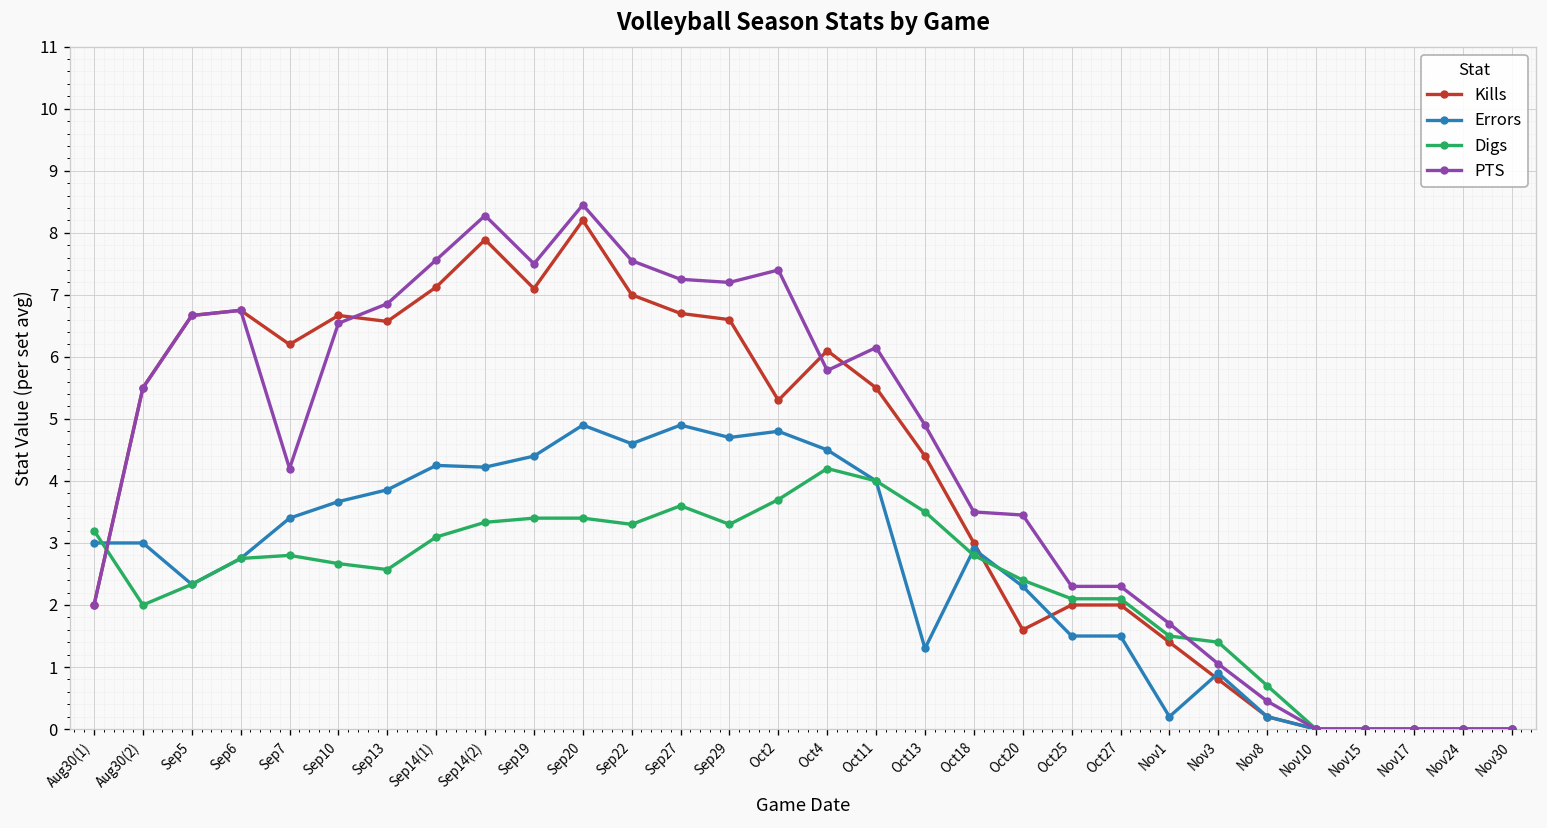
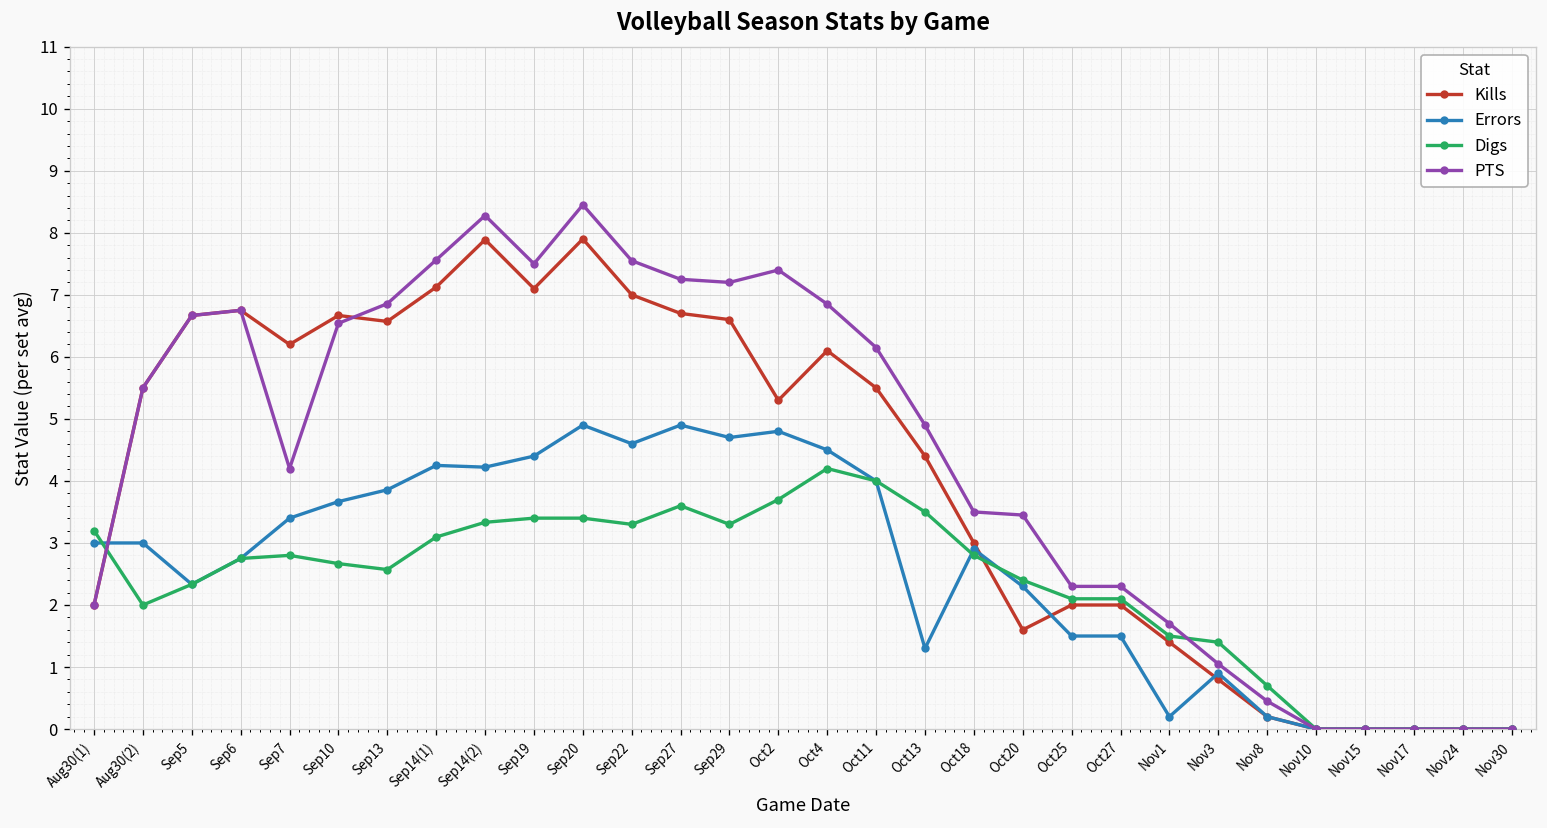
  {
    "Kills": {
      "Sep7": 6.2,
      "Sep10": 6.7,
      "Sep13": 6.6,
      "Sep14(1)": 7.1,
      "Sep14(2)": 7.9,
      "Sep19": 7.1,
-     "Sep20": 8.2,
+     "Sep20": 7.9,
      "Sep22": 7.0,
      "Sep27": 6.7,
      "Sep29": 6.6,
      "Oct2": 5.3,
      "Oct4": 6.1,
      "Oct11": 5.5,
      "Oct13": 4.4,
      "Oct18": 3.0,
      "Oct20": 1.6,
      "Oct25": 2.0,
      "Oct27": 2.0,
      "Nov1": 1.4,
      "Nov3": 0.8
    },
    "Errors": {
      "Aug30(1)": 3.0,
      "Aug30(2)": 3.0,
      "Sep7": 3.4,
      "Sep10": 3.7,
      "Sep13": 3.9,
      "Sep14(1)": 4.3,
      "Sep14(2)": 4.2,
      "Sep19": 4.4,
      "Sep20": 4.9,
      "Sep22": 4.6,
      "Sep27": 4.9,
      "Sep29": 4.7,
      "Oct2": 4.8,
      "Oct4": 4.5,
      "Oct13": 1.3,
      "Oct18": 2.9,
      "Oct20": 2.3,
      "Oct25": 1.5,
      "Oct27": 1.5,
      "Nov1": 0.2,
      "Nov3": 0.9
    },
    "Digs": {
      "Aug30(1)": 3.2,
      "Aug30(2)": 2.0,
      "Sep7": 2.8,
      "Sep10": 2.7,
      "Sep13": 2.6,
      "Sep14(1)": 3.1,
      "Sep14(2)": 3.3,
      "Sep19": 3.4,
      "Sep20": 3.4,
      "Sep22": 3.3,
      "Sep27": 3.6,
      "Sep29": 3.3,
      "Oct2": 3.7,
      "Oct4": 4.2,
      "Oct13": 3.5,
      "Oct18": 2.8,
      "Oct20": 2.4,
      "Oct25": 2.1,
      "Oct27": 2.1,
      "Nov1": 1.5,
      "Nov3": 1.4,
      "Nov8": 0.7
    },
    "PTS": {
      "Sep7": 4.2,
      "Sep10": 6.5,
      "Sep13": 6.9,
      "Sep14(1)": 7.6,
      "Sep14(2)": 8.3,
      "Sep19": 7.5,
      "Sep20": 8.5,
      "Sep22": 7.6,
      "Sep27": 7.3,
      "Sep29": 7.2,
      "Oct2": 7.4,
-     "Oct4": 5.8,
+     "Oct4": 6.9,
      "Oct11": 6.2,
      "Oct13": 4.9,
      "Oct18": 3.5,
      "Oct20": 3.5,
      "Oct25": 2.3,
      "Oct27": 2.3,
      "Nov1": 1.7,
      "Nov3": 1.1,
      "Nov8": 0.5
    }
  }
